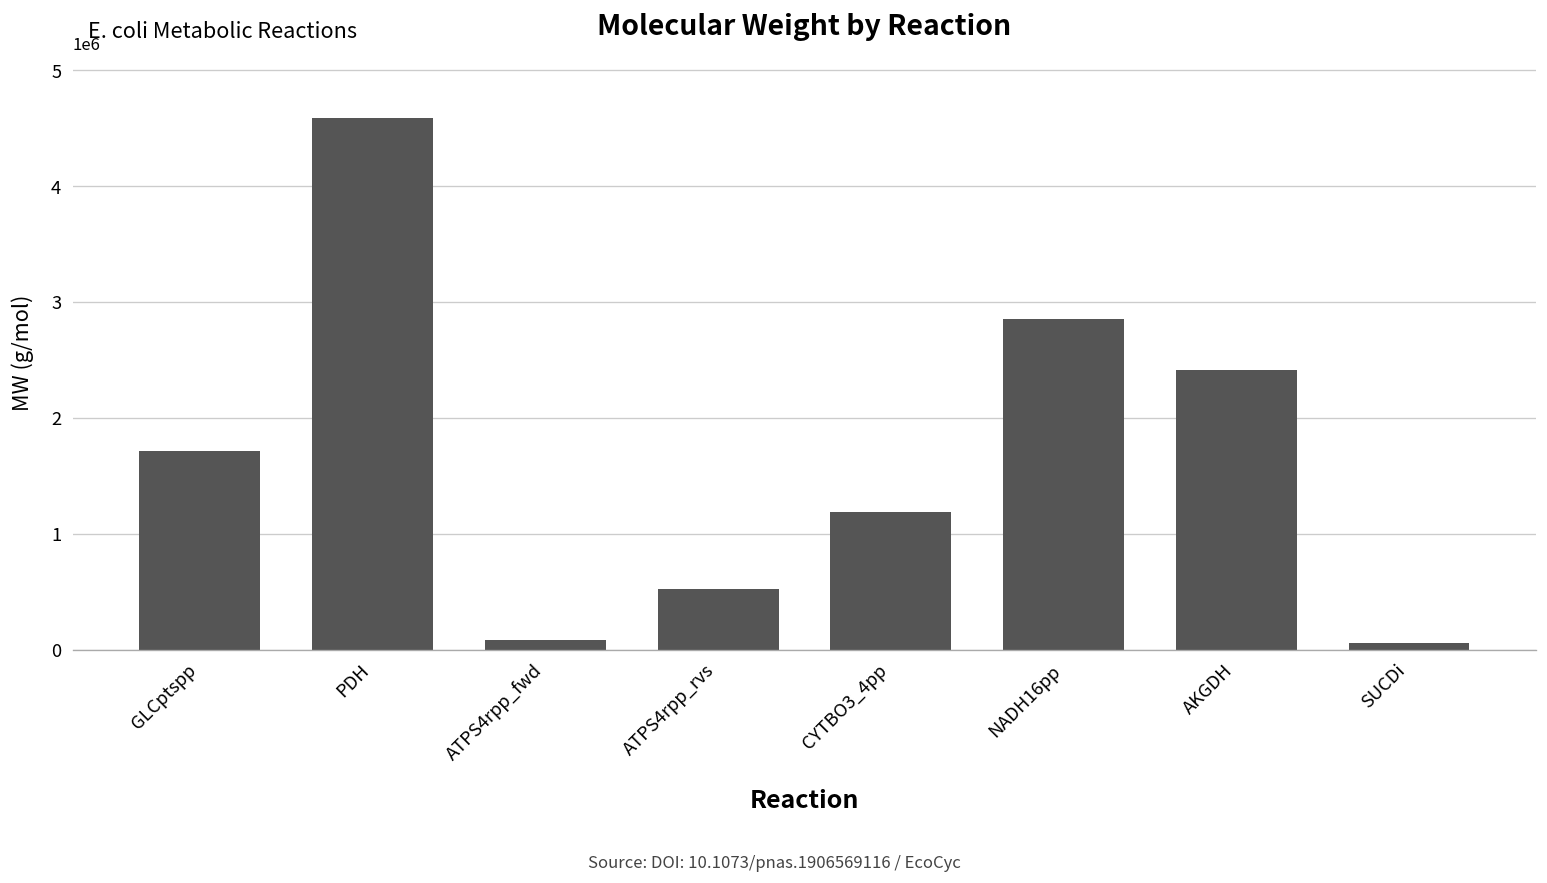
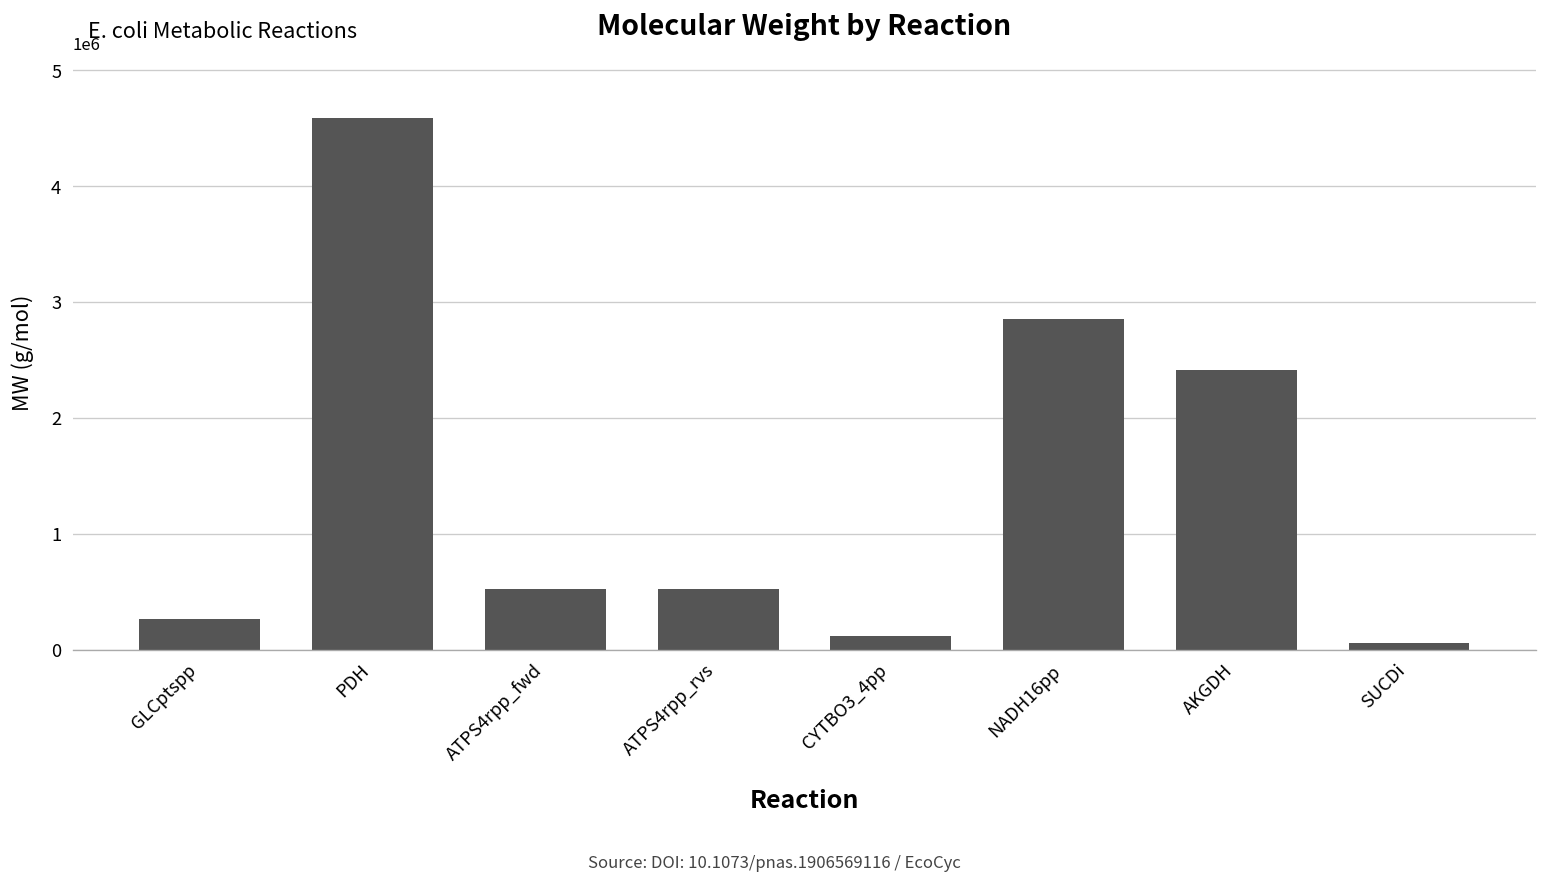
  {
-   "GLCptspp": 1700000,
+   "GLCptspp": 300000,
    "PDH": 4600000,
-   "ATPS4rpp_fwd": 100000,
+   "ATPS4rpp_fwd": 500000,
    "ATPS4rpp_rvs": 500000,
-   "CYTBO3_4pp": 1200000,
+   "CYTBO3_4pp": 100000,
    "NADH16pp": 2900000,
    "AKGDH": 2400000,
    "SUCDi": 100000
  }
